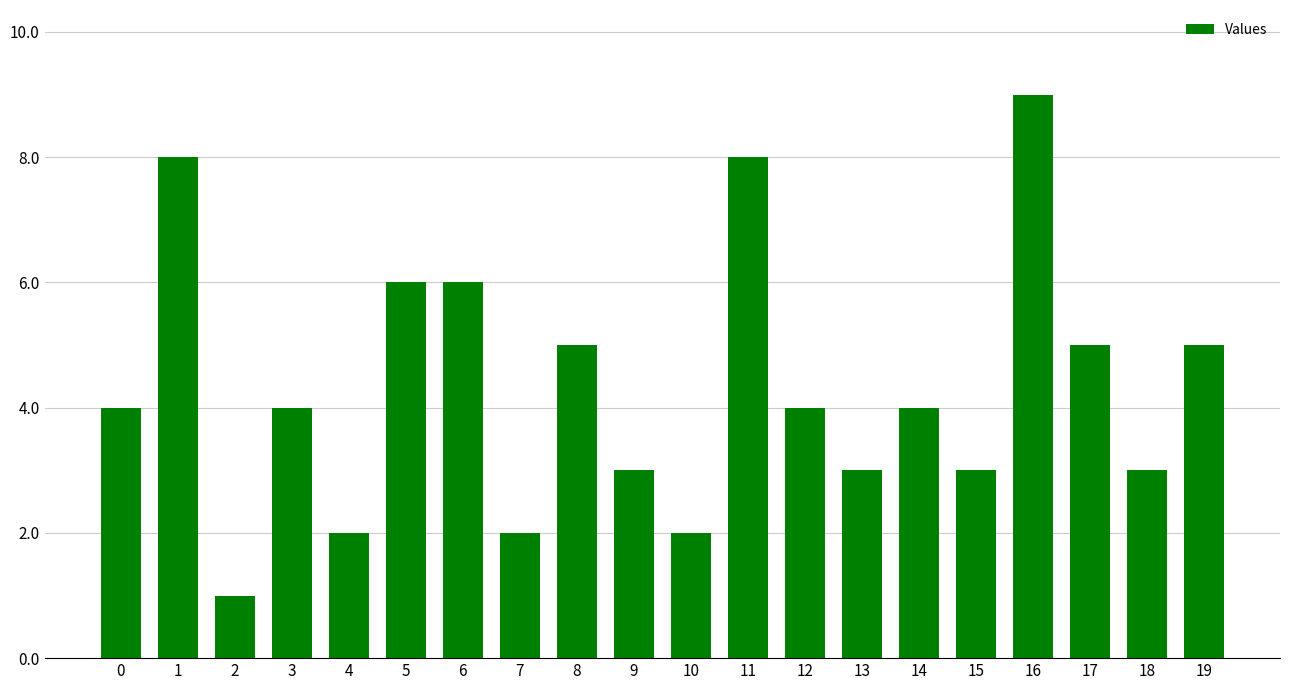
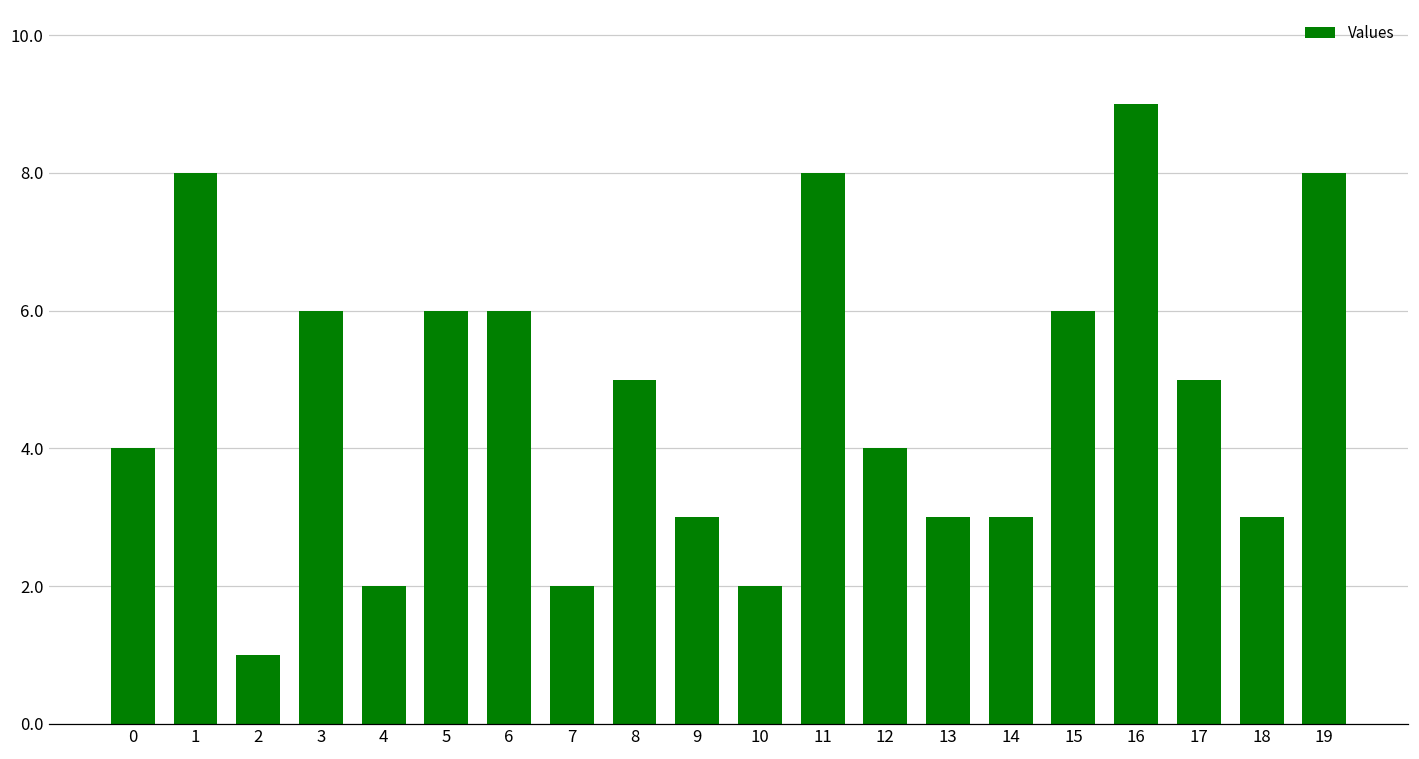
  {
    "0": 4,
    "1": 8,
    "2": 1,
-   "3": 4,
+   "3": 6,
    "4": 2,
    "5": 6,
    "6": 6,
    "7": 2,
    "8": 5,
    "9": 3,
    "10": 2,
    "11": 8,
    "12": 4,
    "13": 3,
-   "14": 4,
-   "15": 3,
+   "14": 3,
+   "15": 6,
    "16": 9,
    "17": 5,
    "18": 3,
-   "19": 5
+   "19": 8
  }
